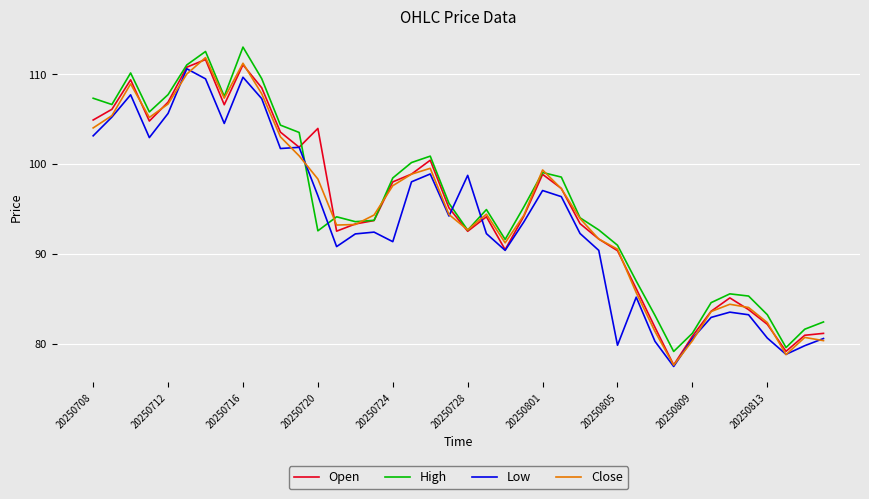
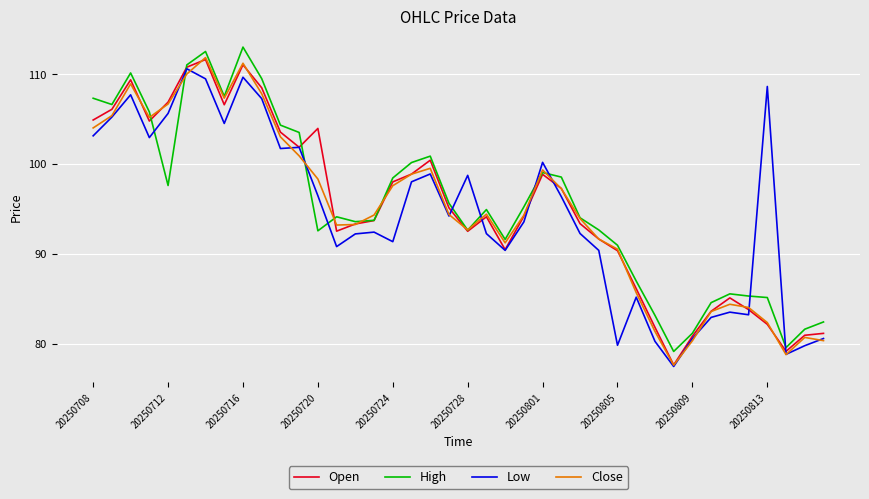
  {
    "Open": {
      "20250708": 105,
      "20250720": 104,
      "20250724": 98
    },
    "High": {
      "20250708": 107,
-     "20250712": 108,
+     "20250712": 98,
      "20250716": 113,
      "20250720": 93,
      "20250724": 98,
      "20250805": 91,
      "20250809": 81,
-     "20250813": 83
+     "20250813": 85
    },
    "Low": {
      "20250708": 103,
      "20250712": 106,
      "20250716": 110,
      "20250720": 96,
      "20250724": 91,
      "20250728": 99,
-     "20250801": 97,
+     "20250801": 100,
      "20250805": 80,
-     "20250813": 81
+     "20250813": 109
    },
    "Close": {
      "20250708": 104,
      "20250720": 98,
      "20250724": 98
    }
  }
